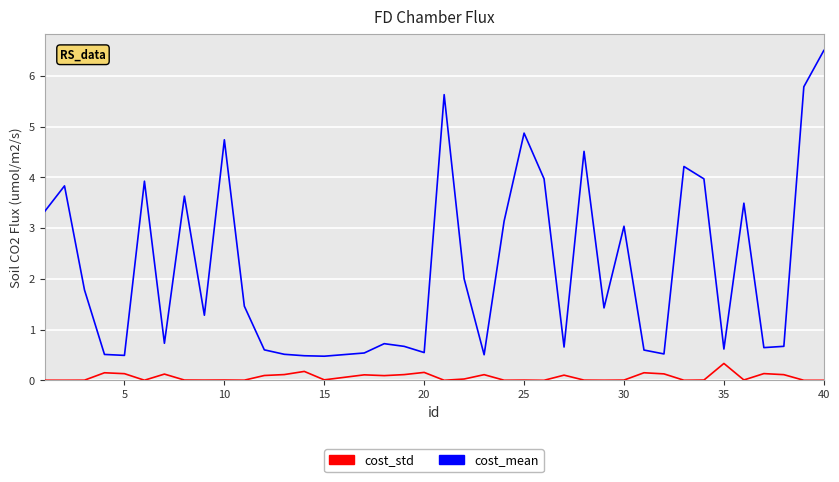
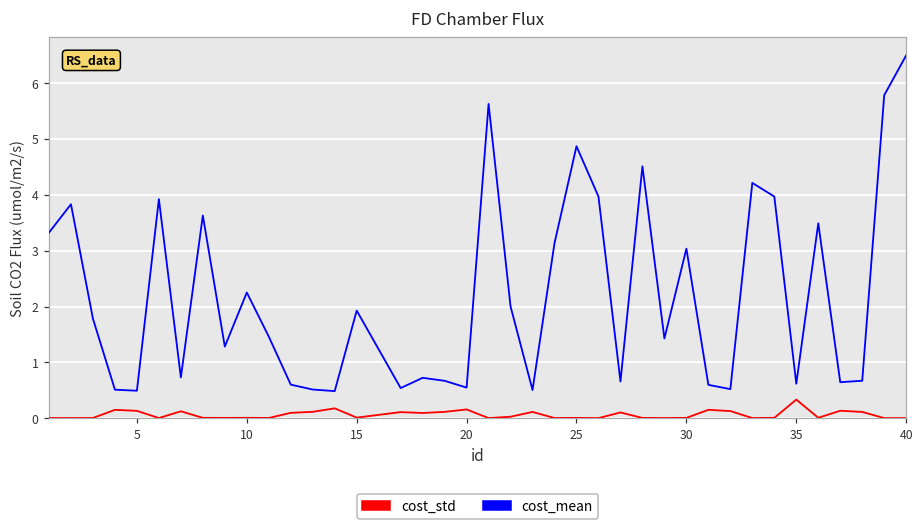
  {
    "cost_std": {
      "5": 0.1,
      "10": 0.0,
      "15": 0.0,
      "20": 0.2,
      "25": 0.0,
      "30": 0.0,
      "35": 0.3,
      "40": 0.0
    },
    "cost_mean": {
      "5": 0.5,
-     "10": 4.7,
-     "15": 0.5,
+     "10": 2.3,
+     "15": 1.9,
      "20": 0.5,
      "25": 4.9,
      "30": 3.0,
      "35": 0.6,
      "40": 6.5
    }
  }
